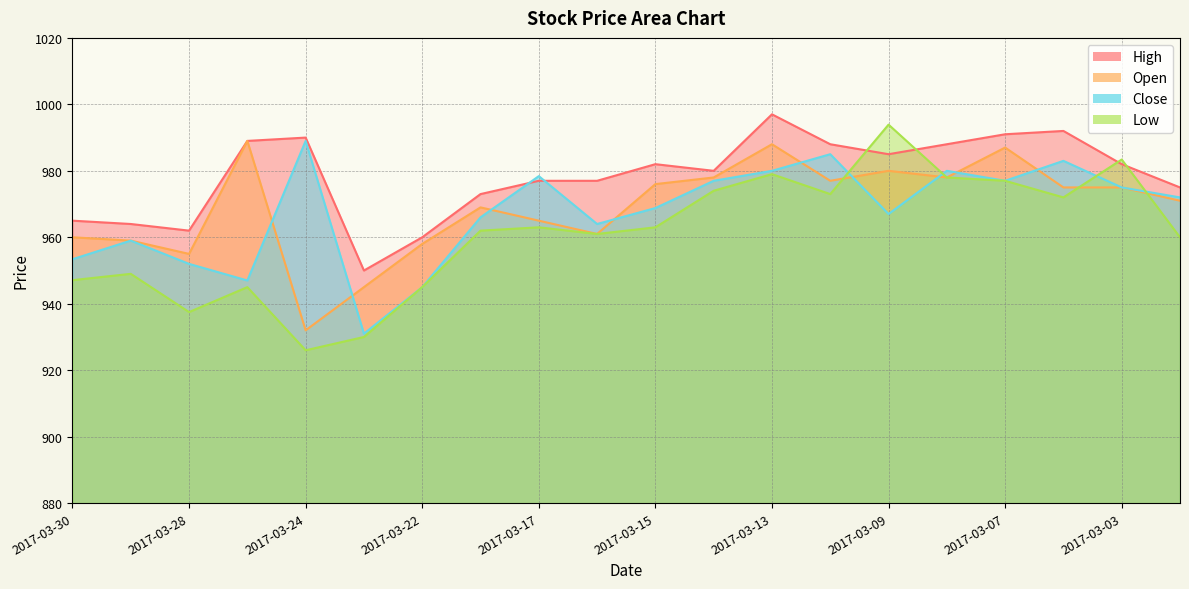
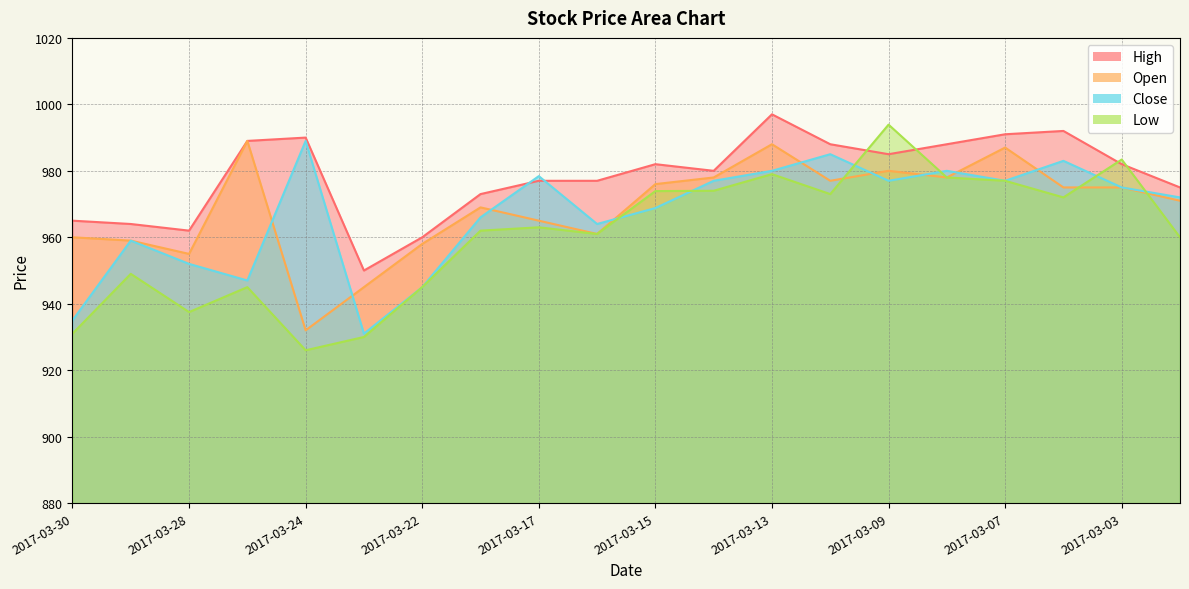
  {
    "Close": {
-     "2017-03-30": 953,
+     "2017-03-30": 935,
      "2017-03-28": 952,
      "2017-03-24": 989,
      "2017-03-17": 978,
      "2017-03-15": 969,
      "2017-03-13": 980,
-     "2017-03-09": 967
+     "2017-03-09": 977
    },
    "Low": {
-     "2017-03-30": 947,
+     "2017-03-30": 931,
      "2017-03-28": 938,
      "2017-03-24": 926,
      "2017-03-17": 963,
-     "2017-03-15": 963,
+     "2017-03-15": 974,
      "2017-03-13": 979,
      "2017-03-09": 994,
      "2017-03-03": 983
    }
  }
